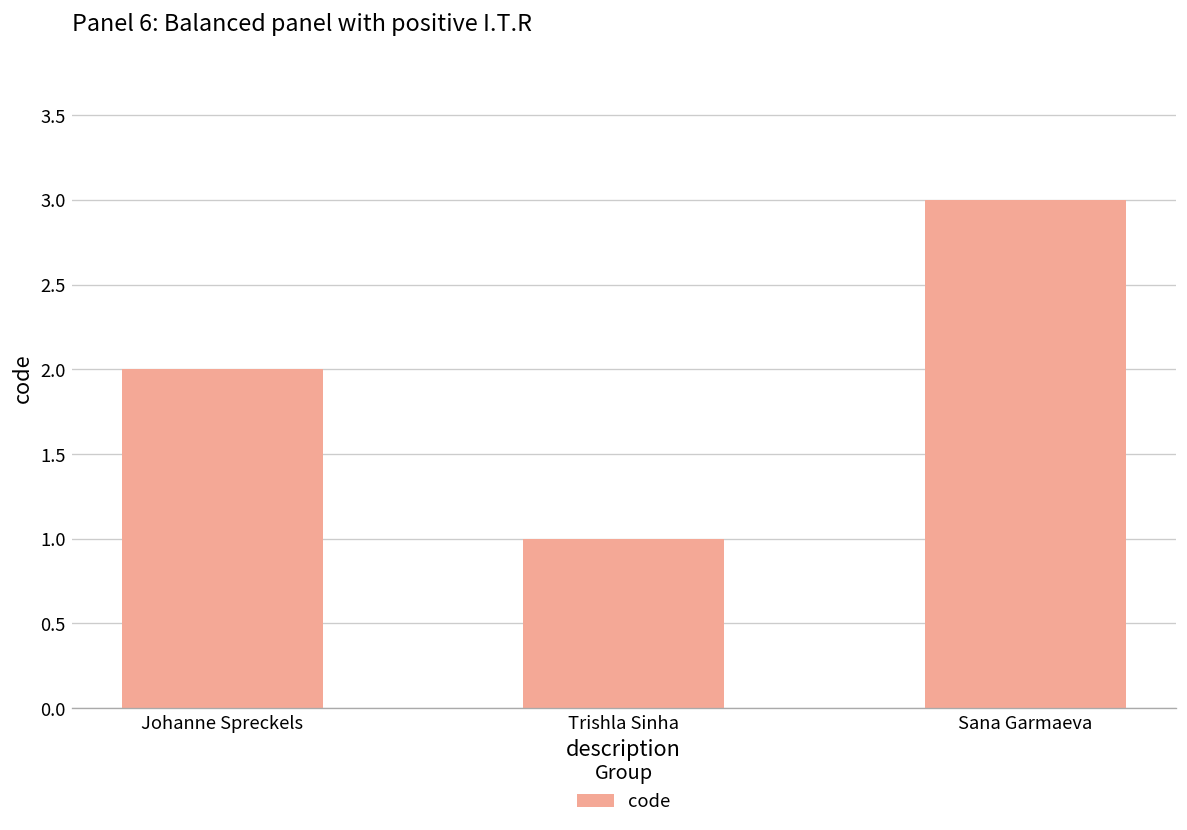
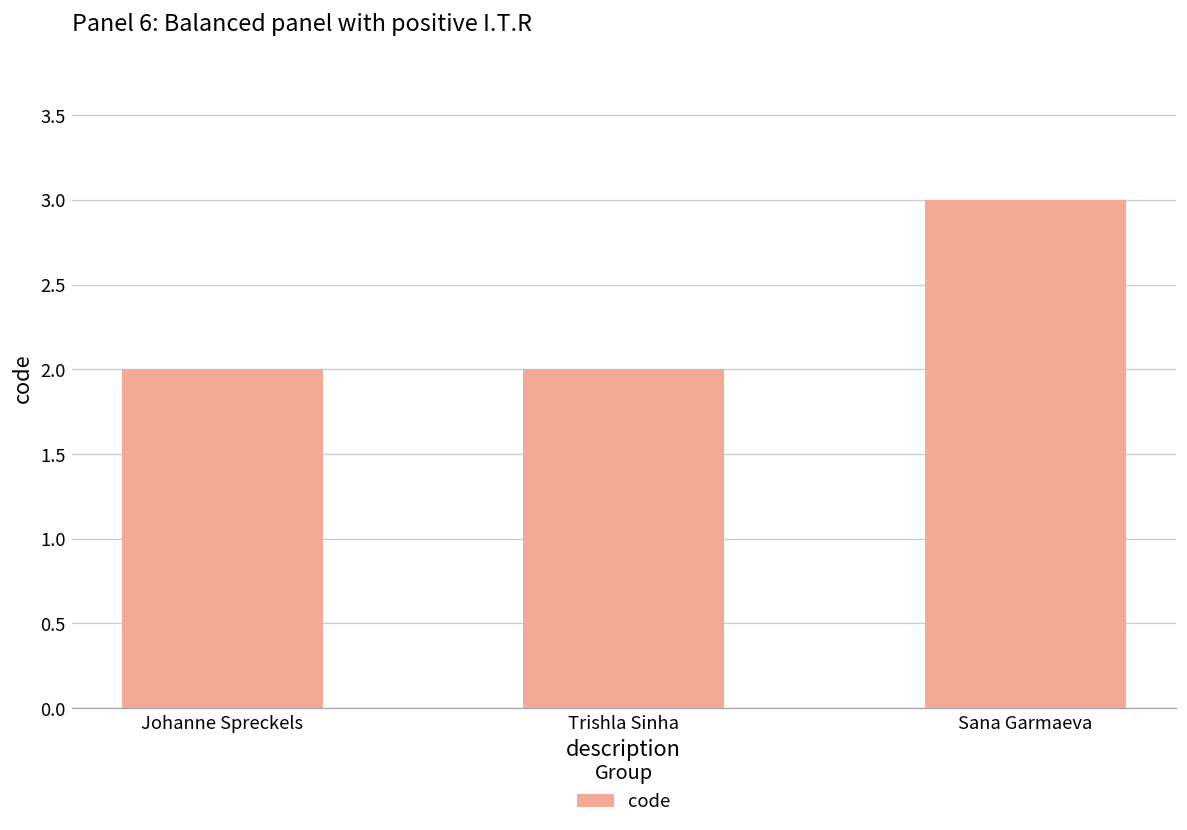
  {
    "Johanne Spreckels": 2,
-   "Trishla Sinha": 1,
+   "Trishla Sinha": 2,
    "Sana Garmaeva": 3
  }
